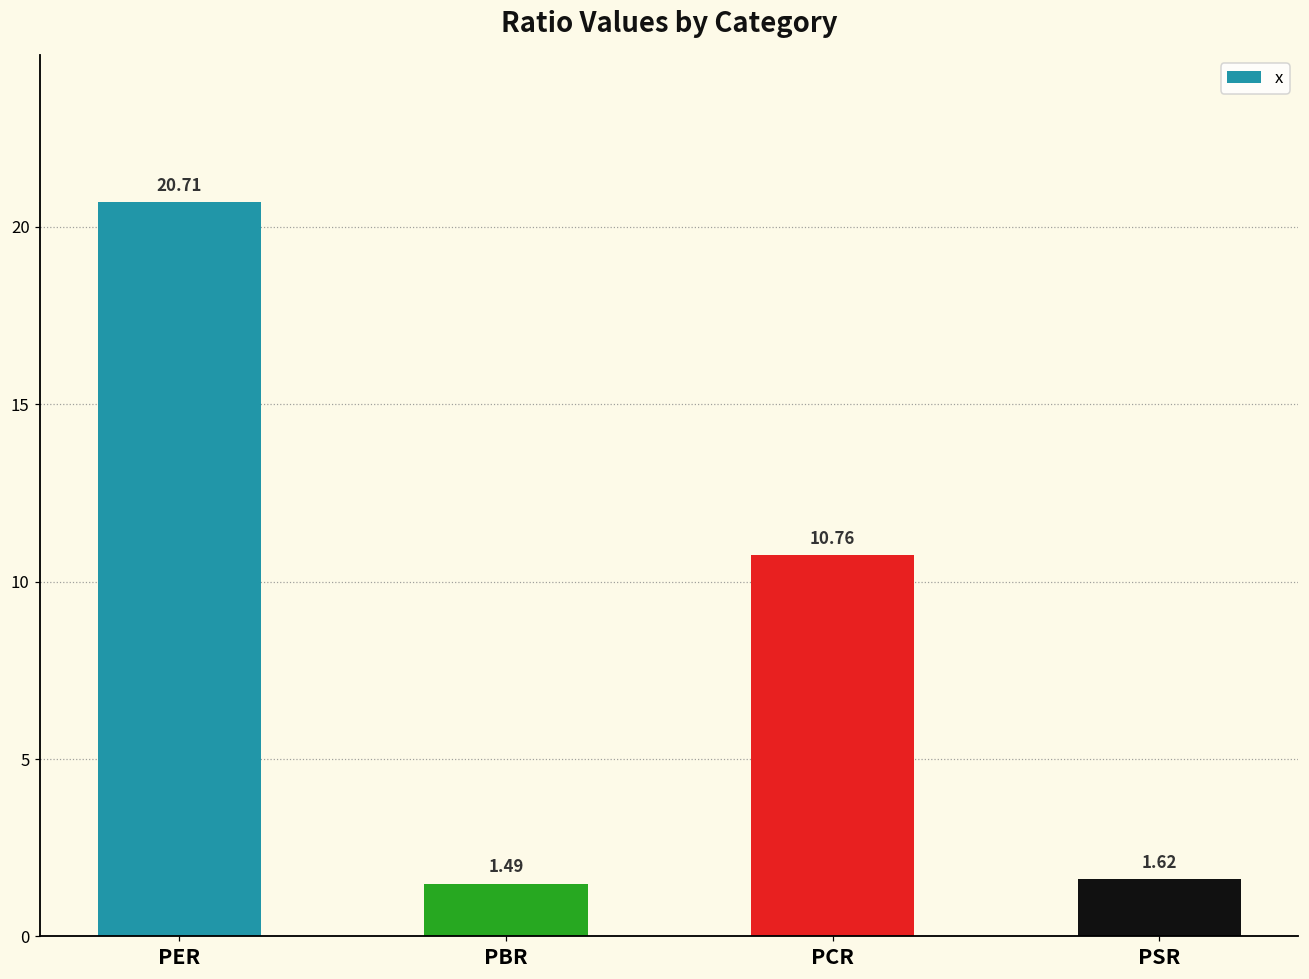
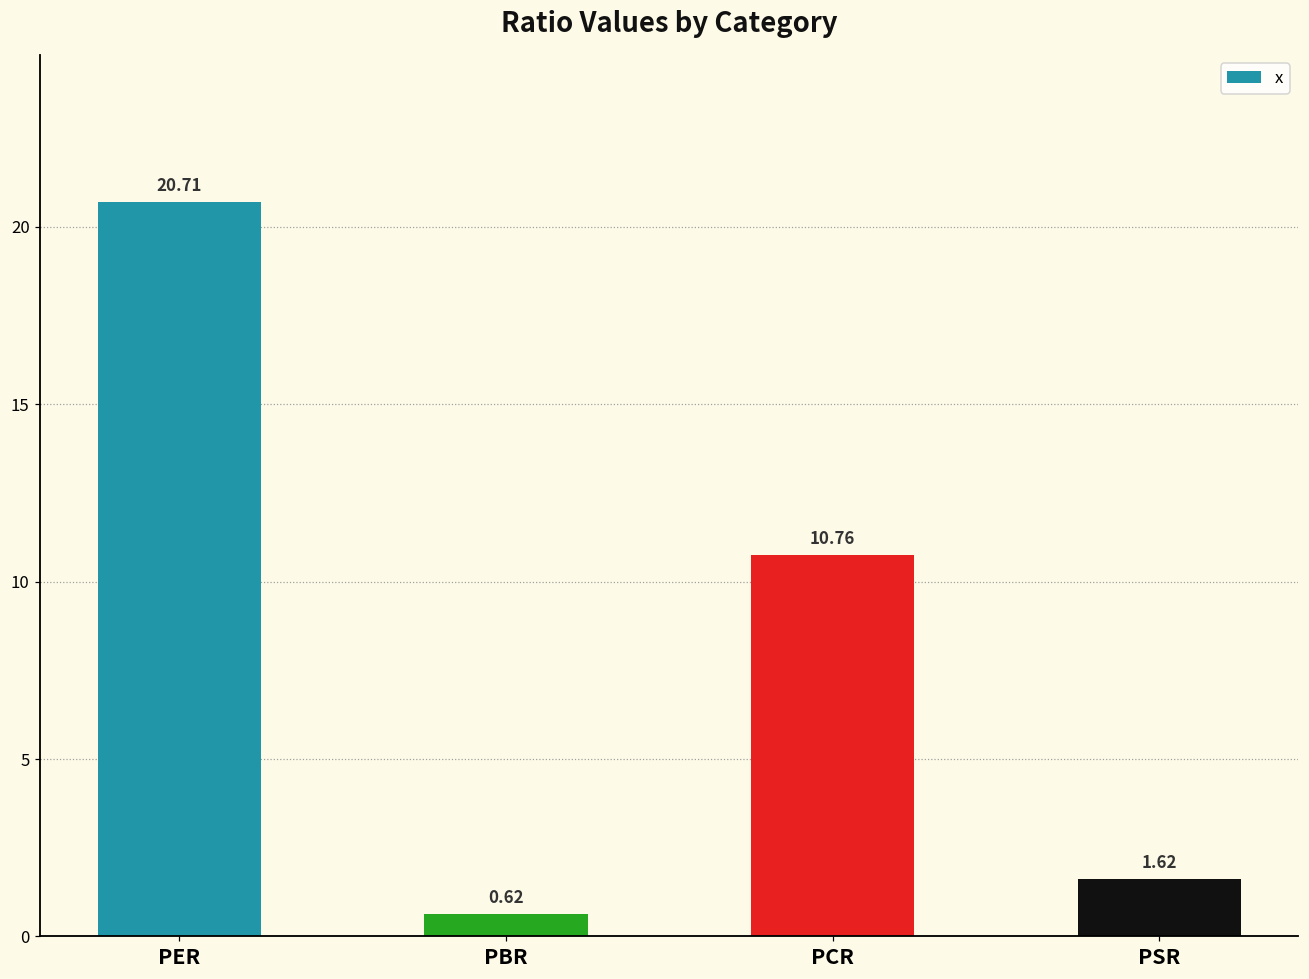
  {
    "PER": 20.71,
-   "PBR": 1.49,
+   "PBR": 0.62,
    "PCR": 10.76,
    "PSR": 1.62
  }
